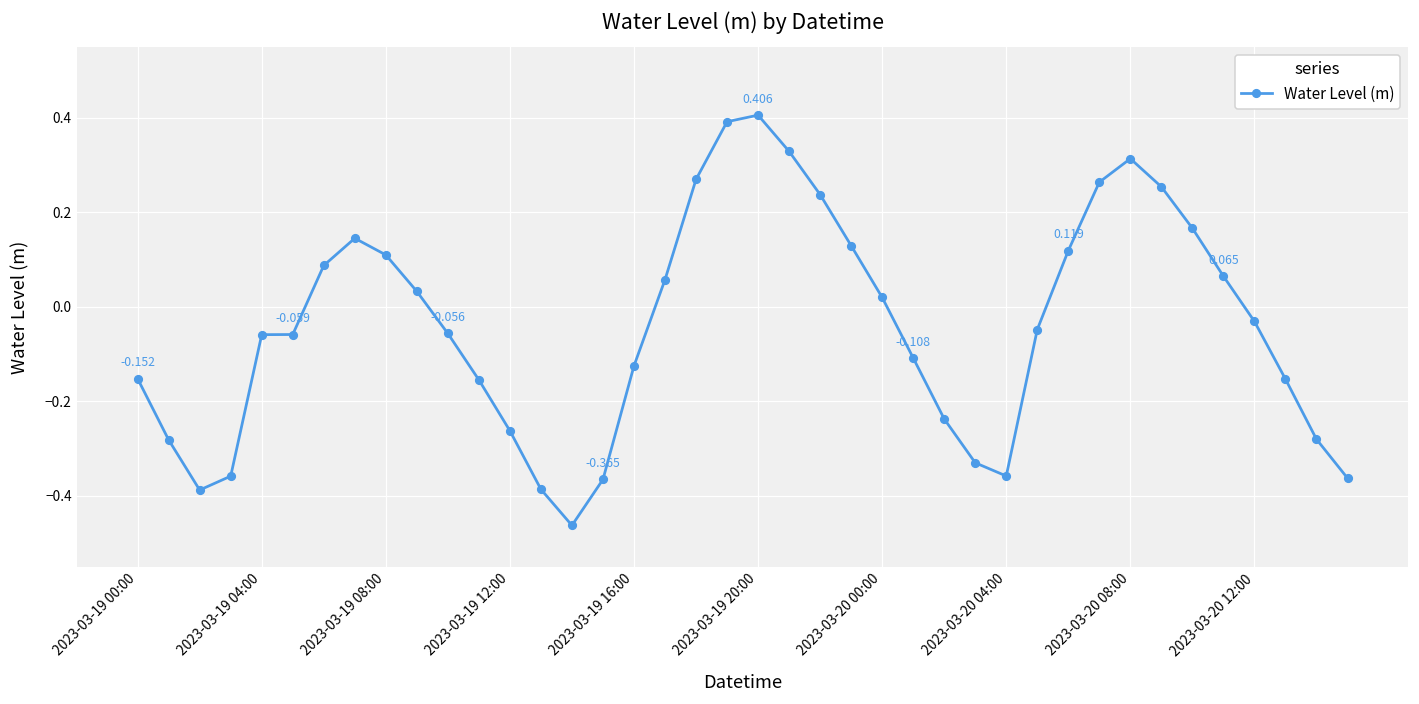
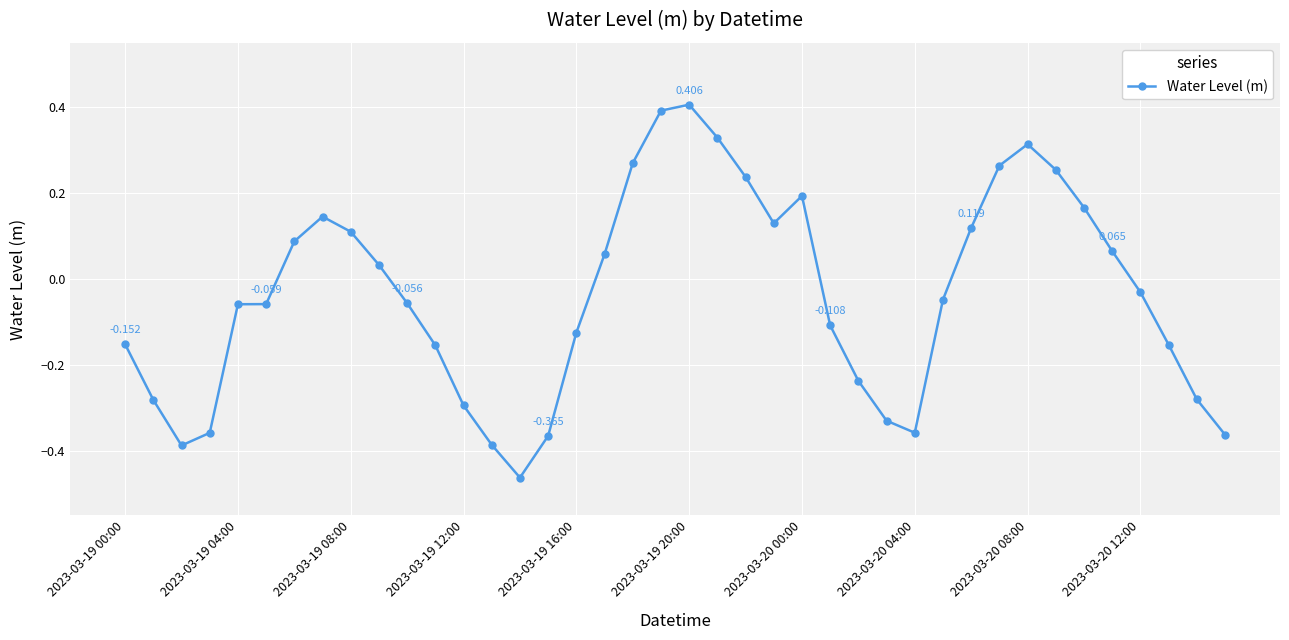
  {
    "2023-03-19 08:00": 0.11,
-   "2023-03-19 12:00": -0.26,
+   "2023-03-19 12:00": -0.29,
    "2023-03-19 16:00": -0.12,
-   "2023-03-20 00:00": 0.02,
+   "2023-03-20 00:00": 0.19,
    "2023-03-20 04:00": -0.36,
    "2023-03-20 08:00": 0.31,
    "2023-03-20 12:00": -0.03
  }
